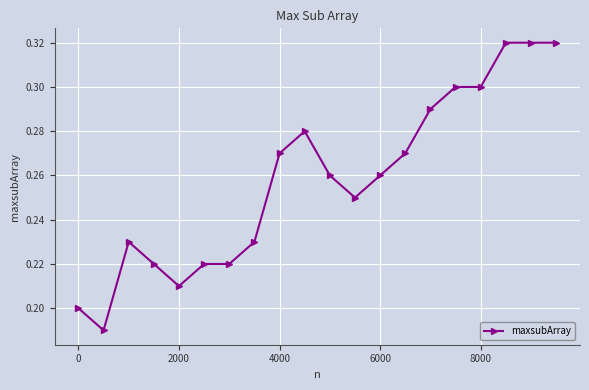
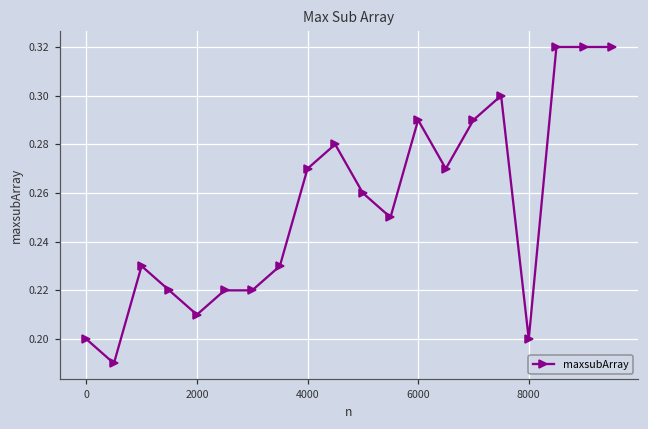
  {
    "0": 0.20,
    "2000": 0.21,
    "4000": 0.27,
-   "6000": 0.26,
-   "8000": 0.3
+   "6000": 0.29,
+   "8000": 0.2
  }
